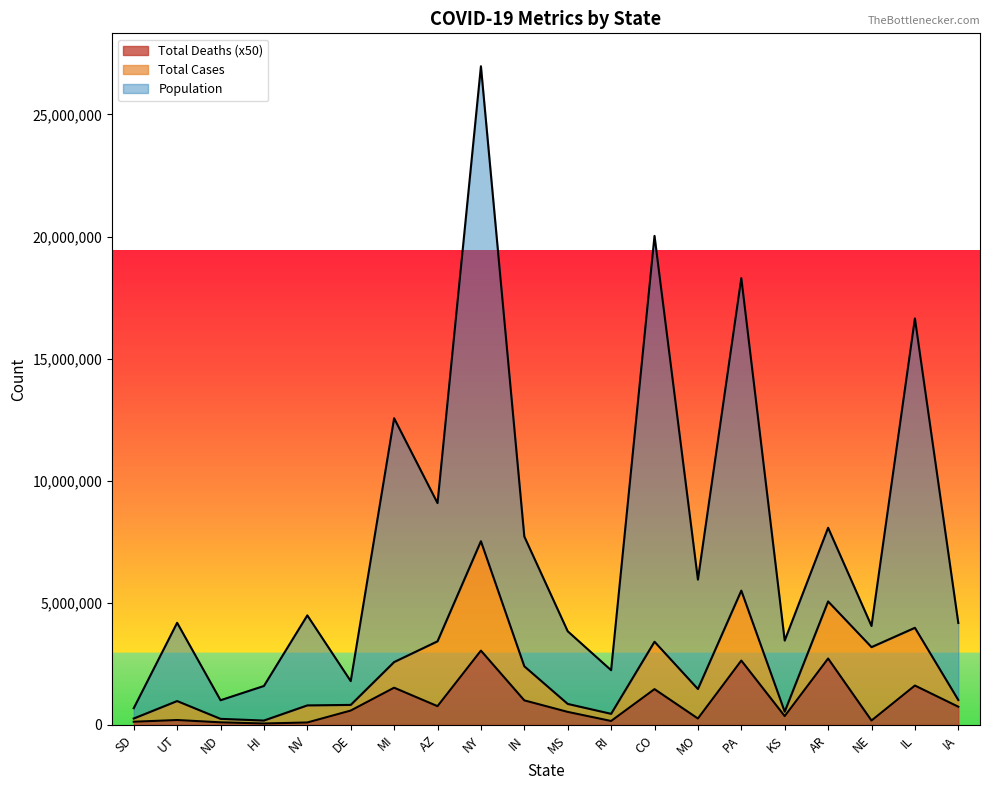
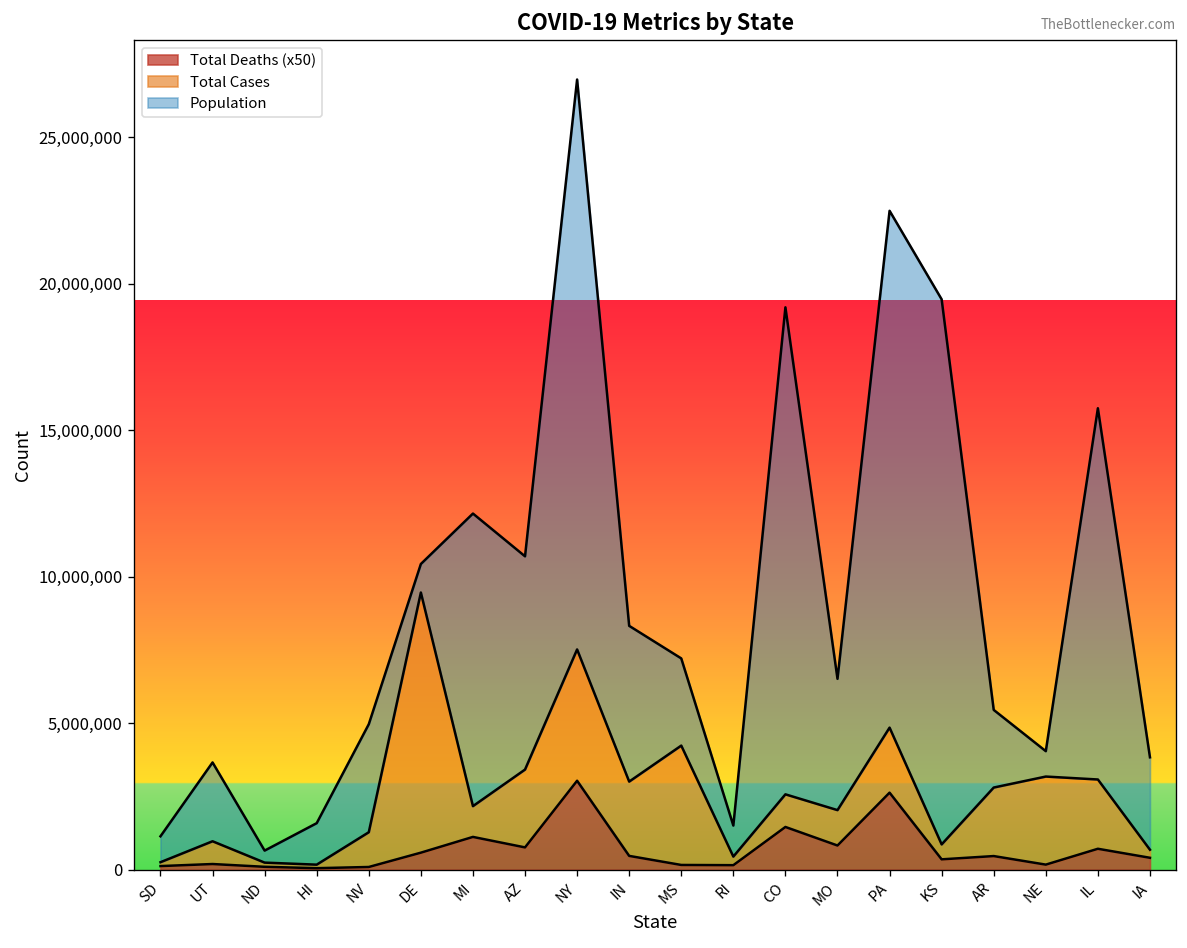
  {
    "Total Deaths (x50)": {
      "SD": "100,000",
      "UT": "200,000",
      "ND": "100,000",
      "HI": "100,000",
      "NV": "100,000",
      "DE": "600,000",
-     "MI": "1,500,000",
+     "MI": "1,100,000",
      "AZ": "800,000",
      "NY": "3,000,000",
-     "IN": "1,000,000",
-     "MS": "500,000",
+     "IN": "500,000",
+     "MS": "200,000",
      "RI": "200,000",
      "CO": "1,500,000",
-     "MO": "300,000",
+     "MO": "800,000",
      "PA": "2,600,000",
      "KS": "400,000",
-     "AR": "2,700,000",
+     "AR": "500,000",
      "NE": "200,000",
-     "IL": "1,600,000",
-     "IA": "700,000"
+     "IL": "700,000",
+     "IA": "400,000"
    },
    "Total Cases": {
      "SD": "100,000",
      "UT": "800,000",
      "ND": "100,000",
      "HI": "100,000",
-     "NV": "700,000",
-     "DE": "200,000",
+     "NV": "1,200,000",
+     "DE": "8,900,000",
      "MI": "1,100,000",
      "AZ": "2,700,000",
      "NY": "4,500,000",
-     "IN": "1,400,000",
-     "MS": "300,000",
+     "IN": "2,500,000",
+     "MS": "4,100,000",
      "RI": "300,000",
-     "CO": "1,900,000",
+     "CO": "1,100,000",
      "MO": "1,200,000",
-     "PA": "2,900,000",
-     "KS": "200,000",
+     "PA": "2,200,000",
+     "KS": "500,000",
      "AR": "2,300,000",
      "NE": "3,000,000",
      "IL": "2,400,000",
      "IA": "300,000"
    },
    "Population": {
-     "SD": "400,000",
-     "UT": "3,200,000",
-     "ND": "800,000",
+     "SD": "900,000",
+     "UT": "2,700,000",
+     "ND": "400,000",
      "HI": "1,400,000",
      "NV": "3,700,000",
      "DE": "1,000,000",
      "MI": "10,000,000",
-     "AZ": "5,700,000",
+     "AZ": "7,300,000",
      "NY": "19,500,000",
      "IN": "5,300,000",
      "MS": "3,000,000",
-     "RI": "1,800,000",
+     "RI": "1,100,000",
      "CO": "16,600,000",
      "MO": "4,500,000",
-     "PA": "12,800,000",
-     "KS": "2,900,000",
-     "AR": "3,000,000",
+     "PA": "17,600,000",
+     "KS": "18,600,000",
+     "AR": "2,600,000",
      "NE": "900,000",
      "IL": "12,700,000",
      "IA": "3,200,000"
    }
  }
